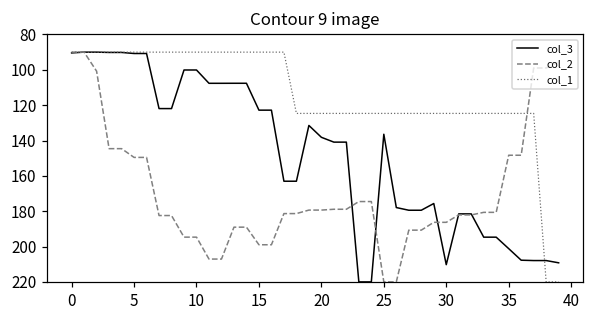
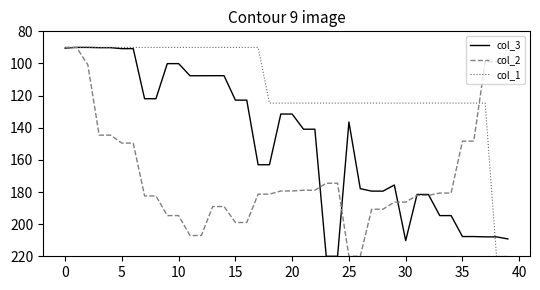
  {
    "col_3": {
      "10": 100,
      "15": 123,
-     "20": 138,
+     "20": 131,
      "25": 136,
      "30": 210,
-     "35": 201
+     "35": 208
    }
  }
